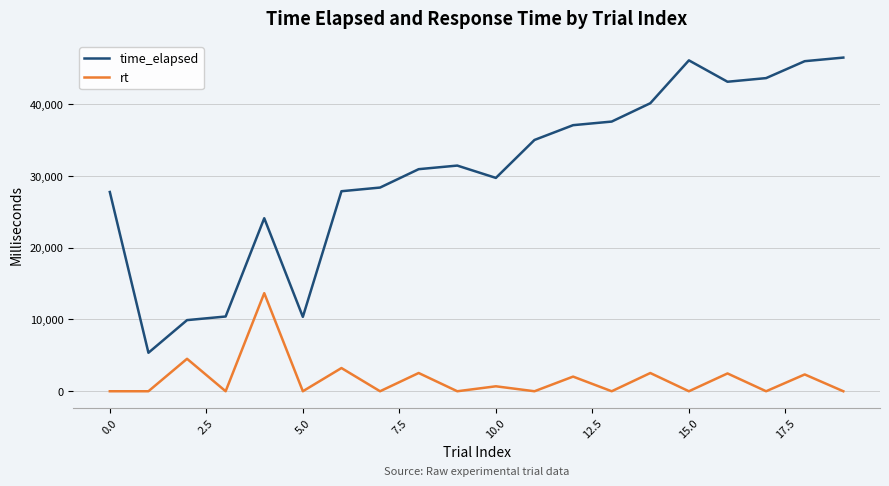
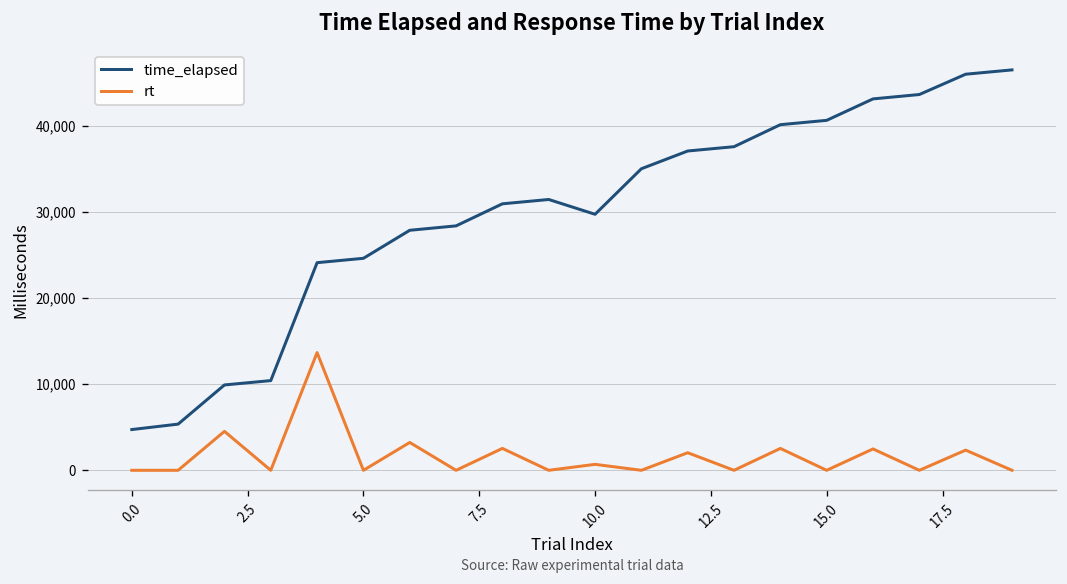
  {
    "time_elapsed": {
-     "0.0": "28,000",
-     "5.0": "10,000",
+     "0.0": "5,000",
+     "5.0": "25,000",
      "10.0": "30,000",
-     "15.0": "46,000"
+     "15.0": "41,000"
    },
    "rt": {
      "0.0": "0",
      "5.0": "0",
      "10.0": "1,000",
      "15.0": "0"
    }
  }
